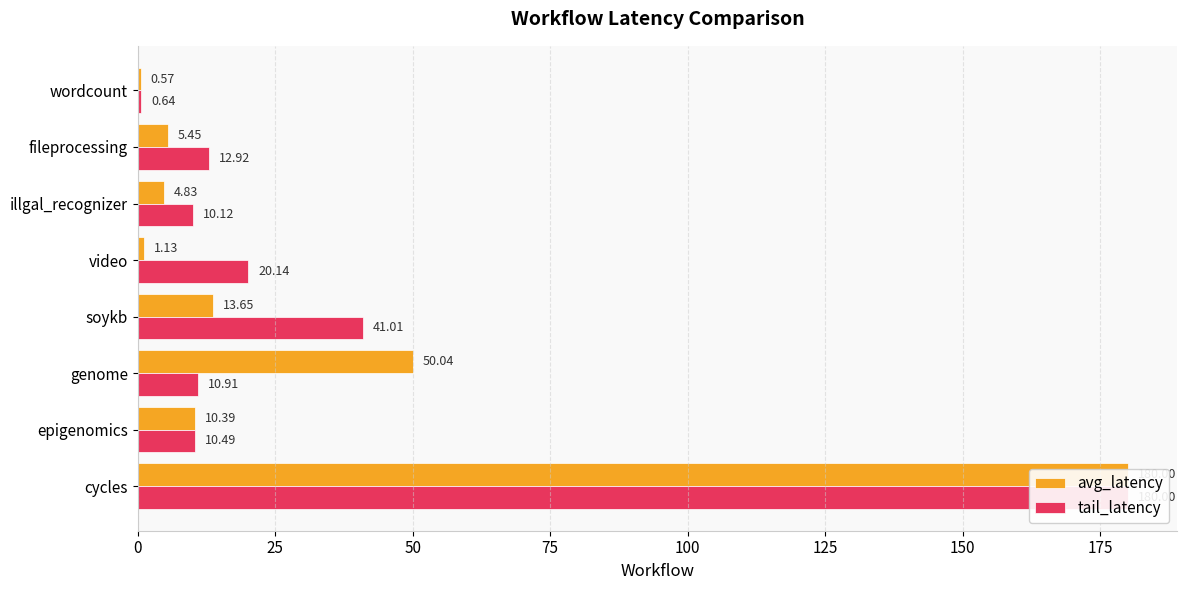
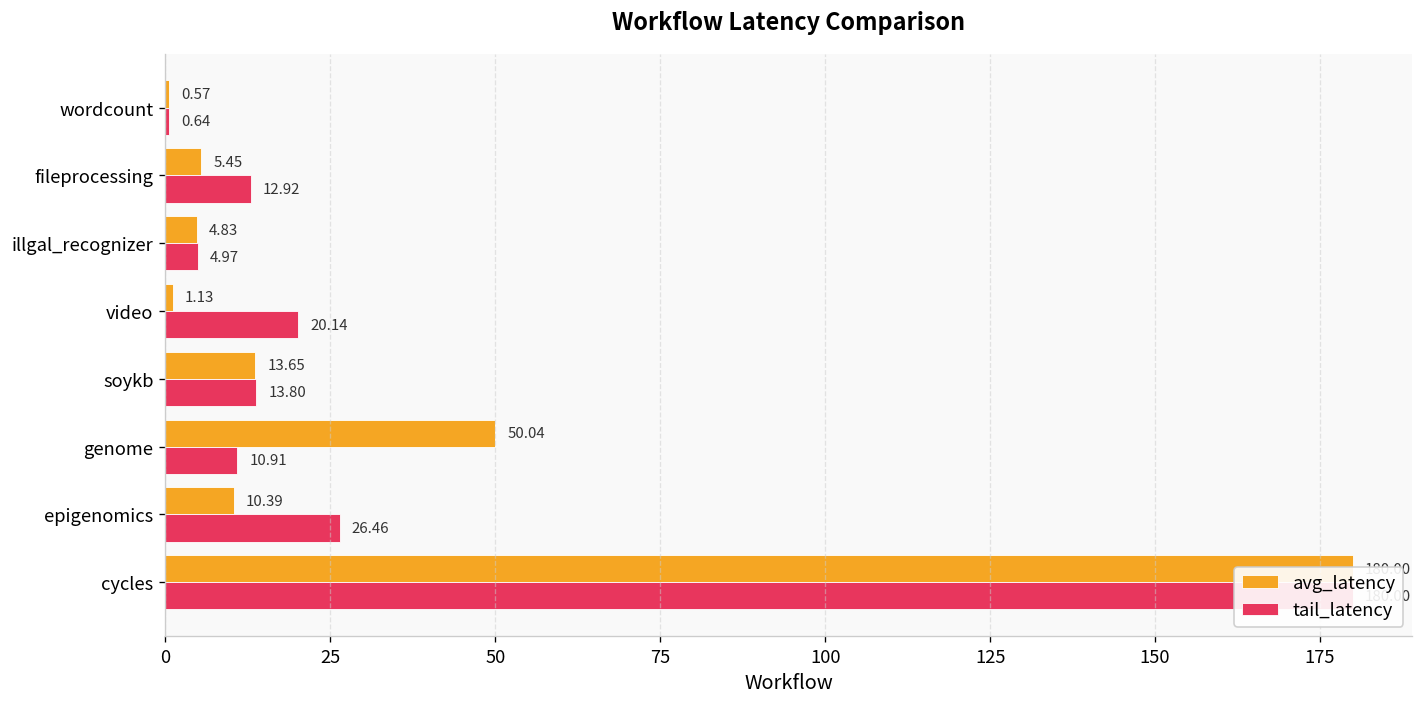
  {
    "avg_latency": {
      "wordcount": 0.57,
      "fileprocessing": 5.45,
      "illgal_recognizer": 4.83,
      "video": 1.13,
      "soykb": 13.65,
      "genome": 50.04,
      "epigenomics": 10.39
    },
    "tail_latency": {
      "wordcount": 0.64,
      "fileprocessing": 12.92,
-     "illgal_recognizer": 10.12,
+     "illgal_recognizer": 4.97,
      "video": 20.14,
-     "soykb": 41.01,
+     "soykb": 13.80,
      "genome": 10.91,
-     "epigenomics": 10.49
+     "epigenomics": 26.46
    }
  }
